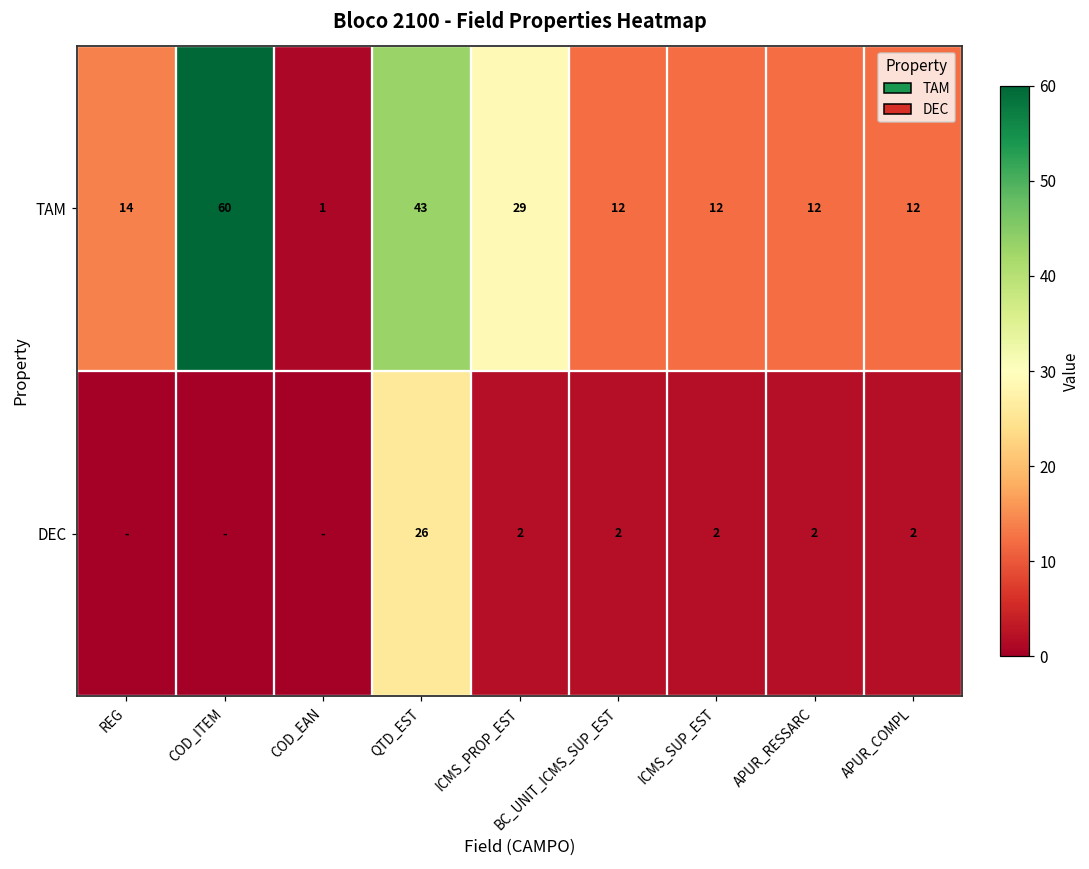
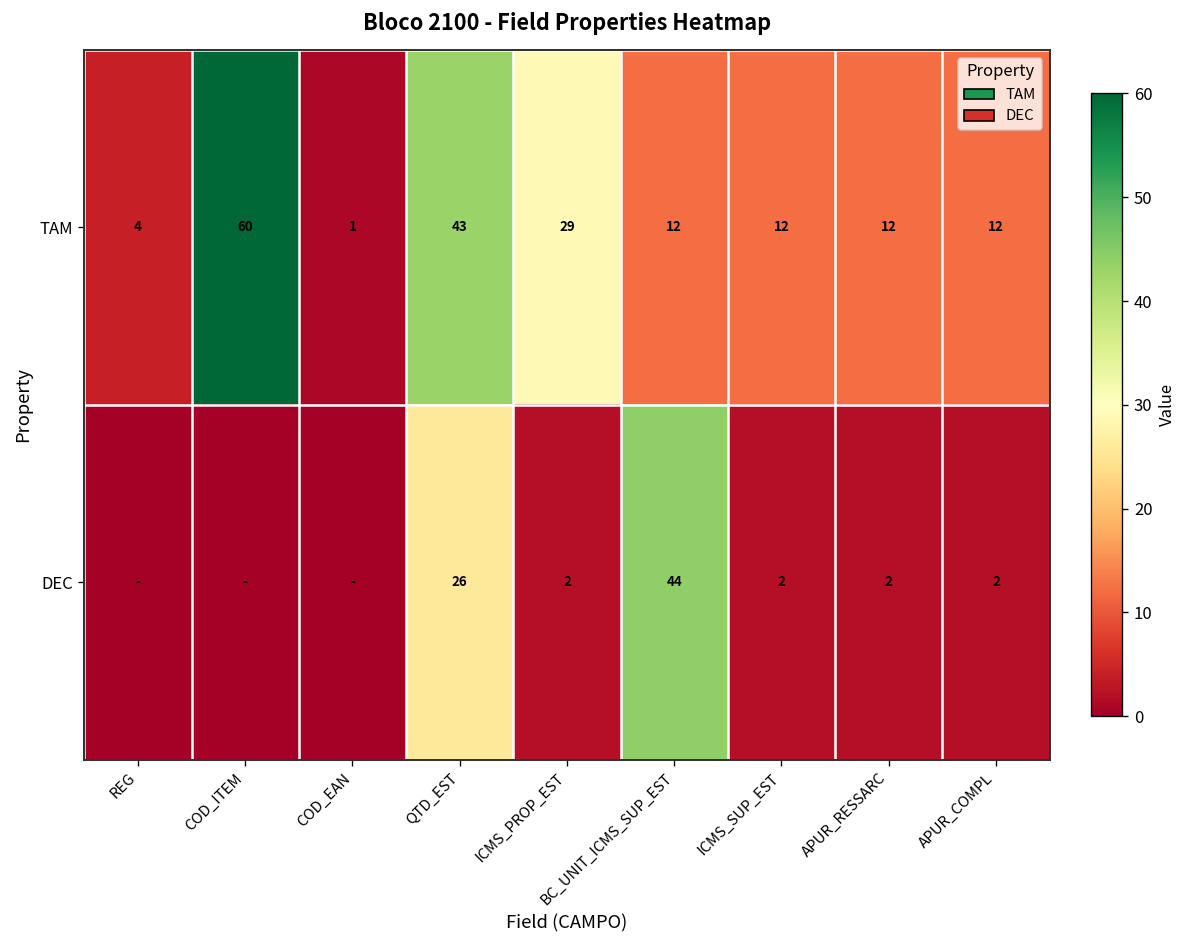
  {
    "TAM": {
-     "REG": 14,
+     "REG": 4,
      "COD_ITEM": 60,
      "COD_EAN": 1,
      "QTD_EST": 43,
      "ICMS_PROP_EST": 29,
      "BC_UNIT_ICMS_SUP_EST": 12,
      "ICMS_SUP_EST": 12,
      "APUR_RESSARC": 12,
      "APUR_COMPL": 12
    },
    "DEC": {
      "QTD_EST": 26,
      "ICMS_PROP_EST": 2,
-     "BC_UNIT_ICMS_SUP_EST": 2,
+     "BC_UNIT_ICMS_SUP_EST": 44,
      "ICMS_SUP_EST": 2,
      "APUR_RESSARC": 2,
      "APUR_COMPL": 2
    }
  }
